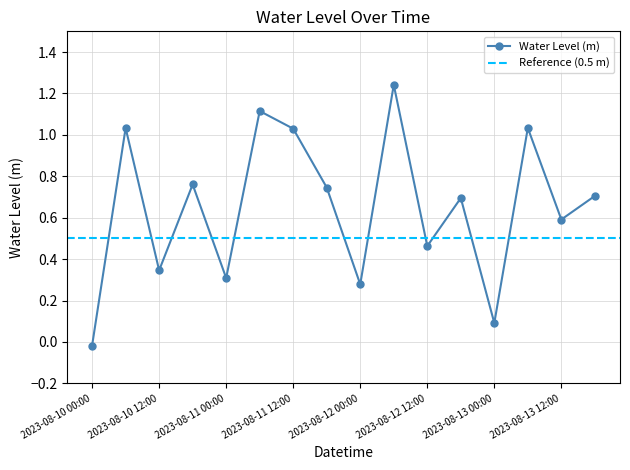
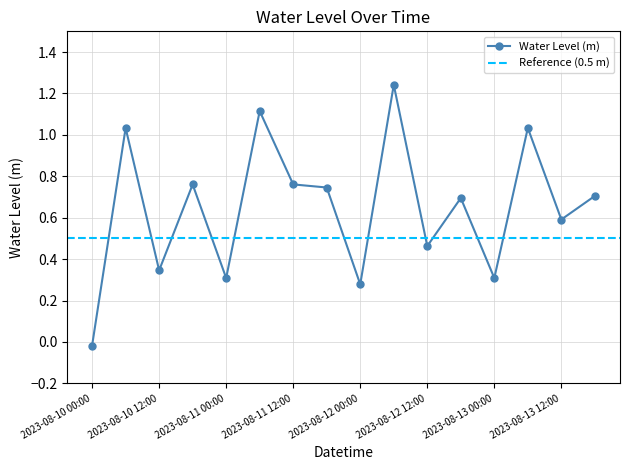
  {
    "2023-08-10 00:00": -0.02,
    "2023-08-10 12:00": 0.35,
    "2023-08-11 00:00": 0.31,
-   "2023-08-11 12:00": 1.03,
+   "2023-08-11 12:00": 0.76,
    "2023-08-12 00:00": 0.28,
    "2023-08-12 12:00": 0.46,
-   "2023-08-13 00:00": 0.09,
+   "2023-08-13 00:00": 0.31,
    "2023-08-13 12:00": 0.59
  }
